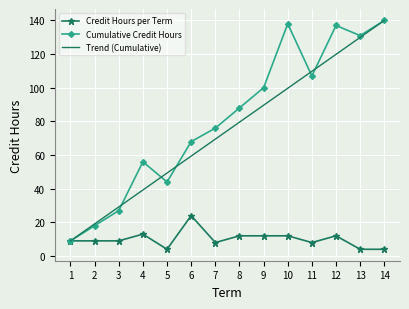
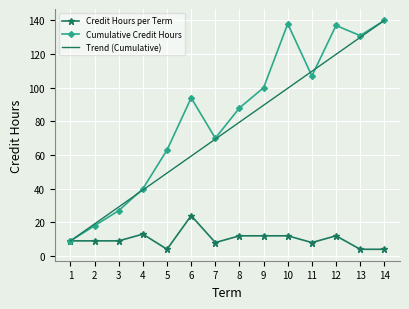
  {
    "Cumulative Credit Hours": {
      "2": 18,
      "3": 27,
-     "4": 56,
-     "5": 44,
-     "6": 68,
-     "7": 76,
+     "4": 40,
+     "5": 63,
+     "6": 94,
+     "7": 70,
      "8": 88,
      "9": 100,
      "10": 138,
      "11": 107,
      "12": 137,
      "13": 131
    }
  }
